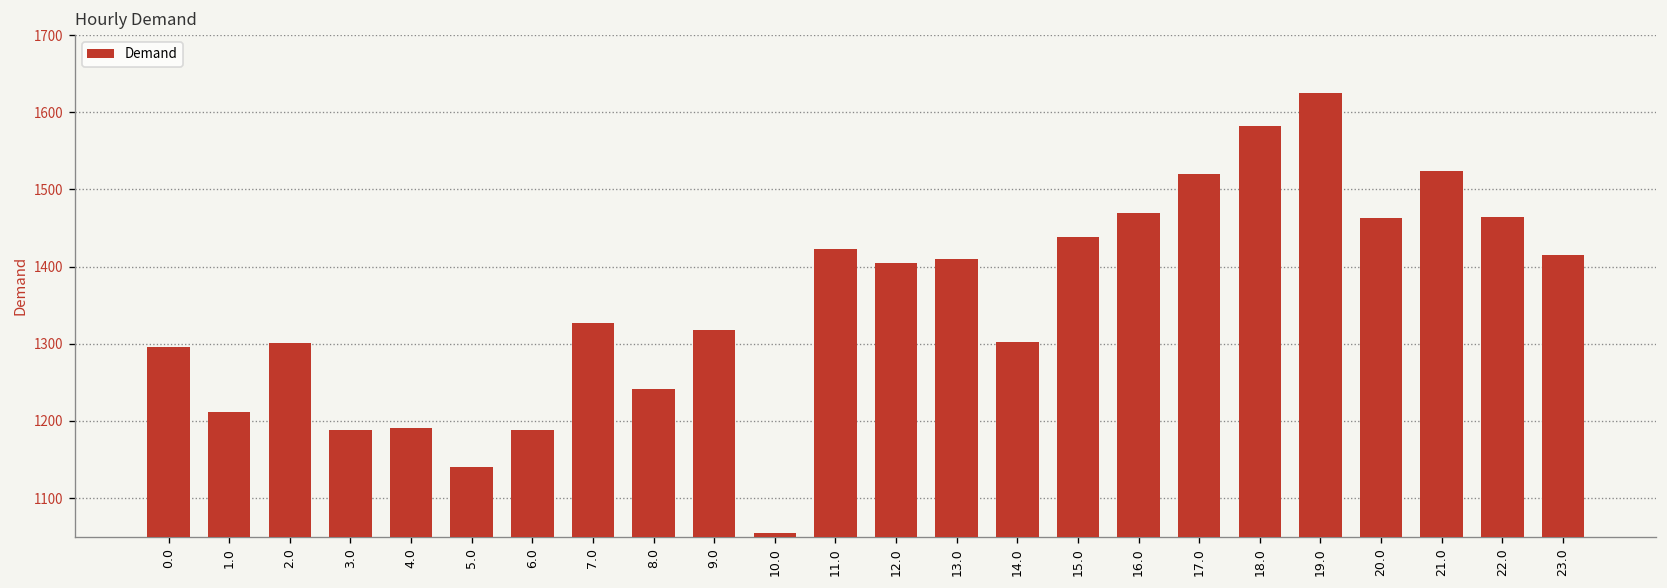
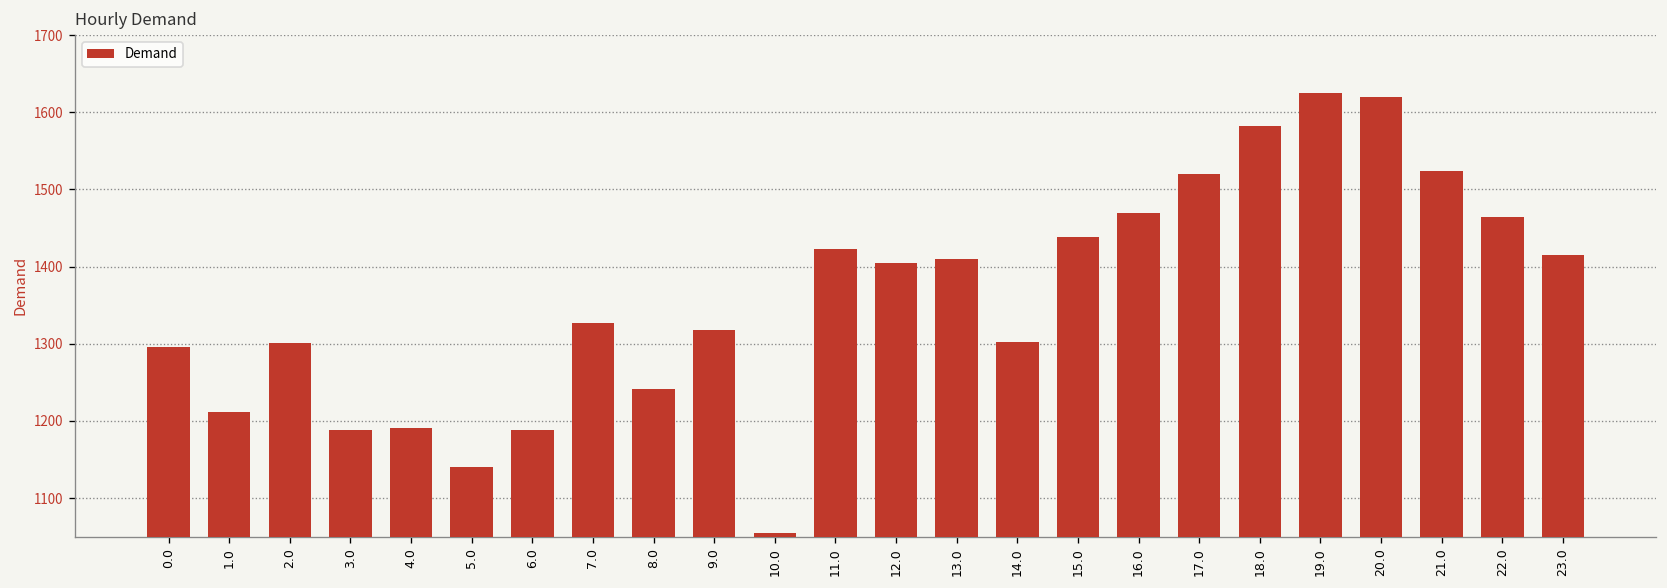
  {
    "0.0": 1300,
    "1.0": 1210,
    "2.0": 1300,
    "3.0": 1190,
    "4.0": 1190,
    "5.0": 1140,
    "6.0": 1190,
    "7.0": 1330,
    "8.0": 1240,
    "9.0": 1320,
    "10.0": 1050,
    "11.0": 1420,
    "12.0": 1410,
    "13.0": 1410,
    "14.0": 1300,
    "15.0": 1440,
    "16.0": 1470,
    "17.0": 1520,
    "18.0": 1580,
    "19.0": 1630,
-   "20.0": 1460,
+   "20.0": 1620,
    "21.0": 1520,
    "22.0": 1460,
    "23.0": 1410
  }
